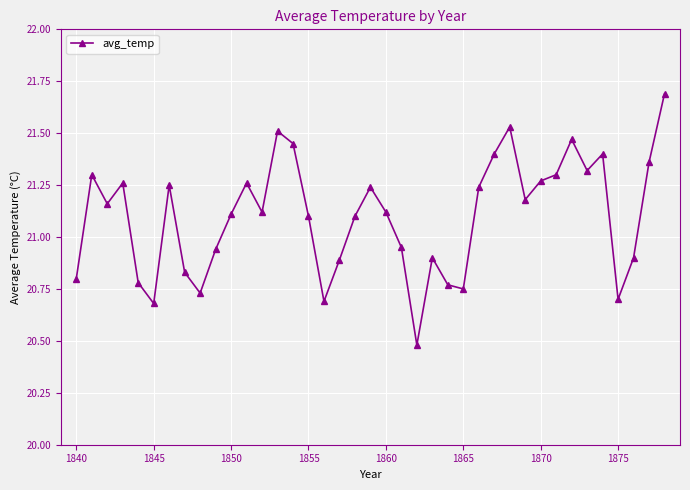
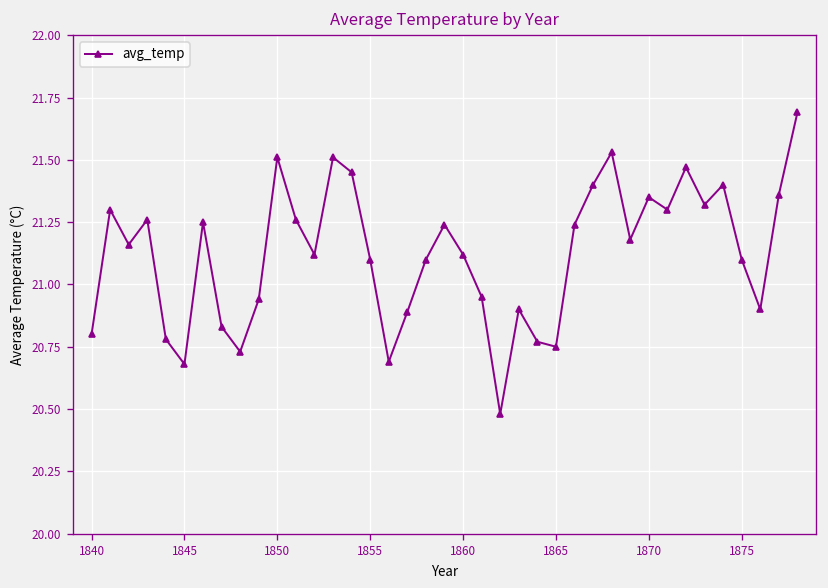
  {
    "1840": 20.80,
    "1845": 20.68,
-   "1850": 21.11,
+   "1850": 21.51,
    "1855": 21.10,
    "1860": 21.12,
    "1865": 20.75,
-   "1870": 21.27,
-   "1875": 20.7
+   "1870": 21.35,
+   "1875": 21.1
  }
